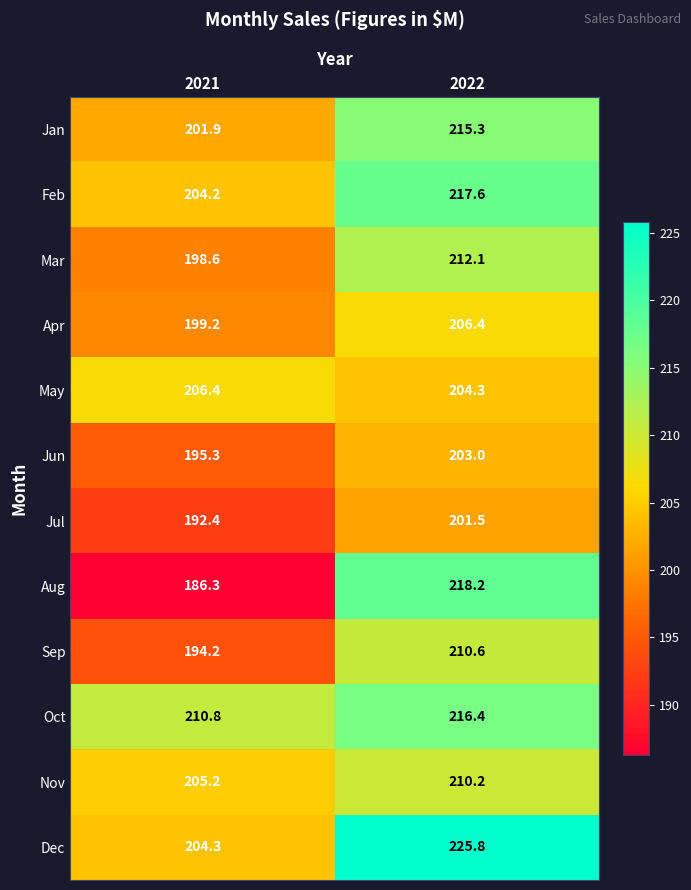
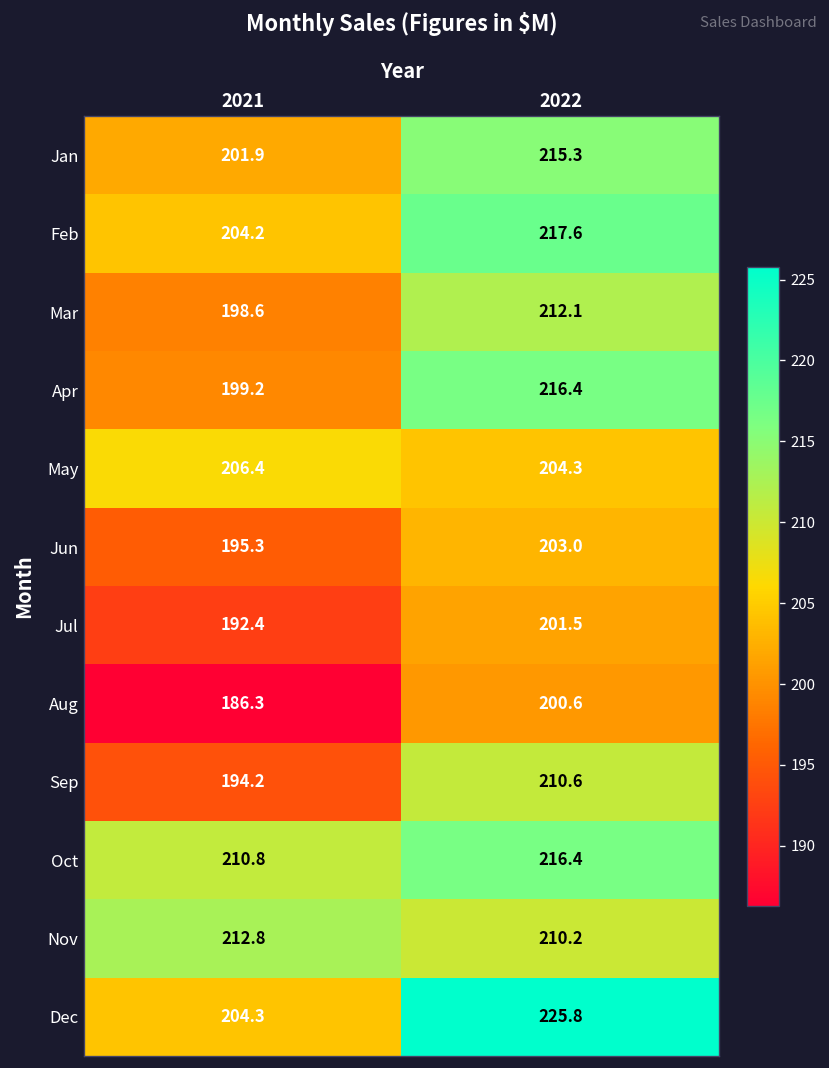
  {
    "Jan": {
      "2021": 201.9,
      "2022": 215.3
    },
    "Feb": {
      "2021": 204.2,
      "2022": 217.6
    },
    "Mar": {
      "2021": 198.6,
      "2022": 212.1
    },
    "Apr": {
      "2021": 199.2,
-     "2022": 206.4
+     "2022": 216.4
    },
    "May": {
      "2021": 206.4,
      "2022": 204.3
    },
    "Jun": {
      "2021": 195.3,
      "2022": 203.0
    },
    "Jul": {
      "2021": 192.4,
      "2022": 201.5
    },
    "Aug": {
      "2021": 186.3,
-     "2022": 218.2
+     "2022": 200.6
    },
    "Sep": {
      "2021": 194.2,
      "2022": 210.6
    },
    "Oct": {
      "2021": 210.8,
      "2022": 216.4
    },
    "Nov": {
-     "2021": 205.2,
+     "2021": 212.8,
      "2022": 210.2
    },
    "Dec": {
      "2021": 204.3,
      "2022": 225.8
    }
  }
